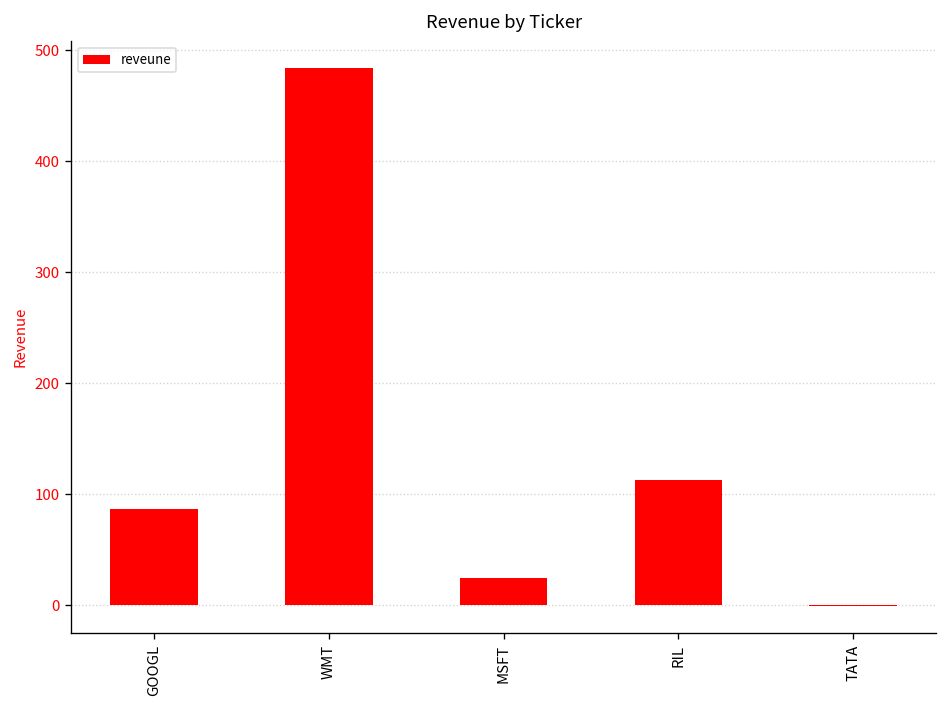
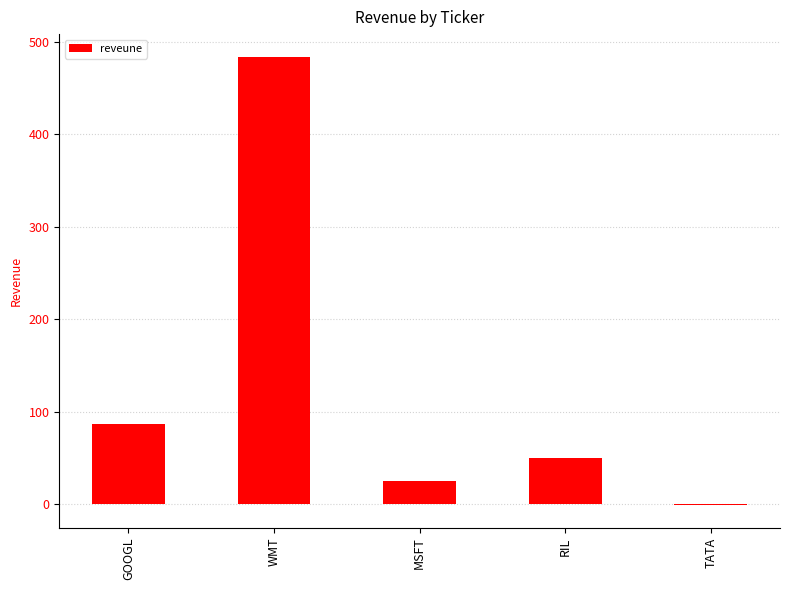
  {
    "GOOGL": 90,
    "WMT": 480,
    "MSFT": 30,
-   "RIL": 110
+   "RIL": 50
  }
